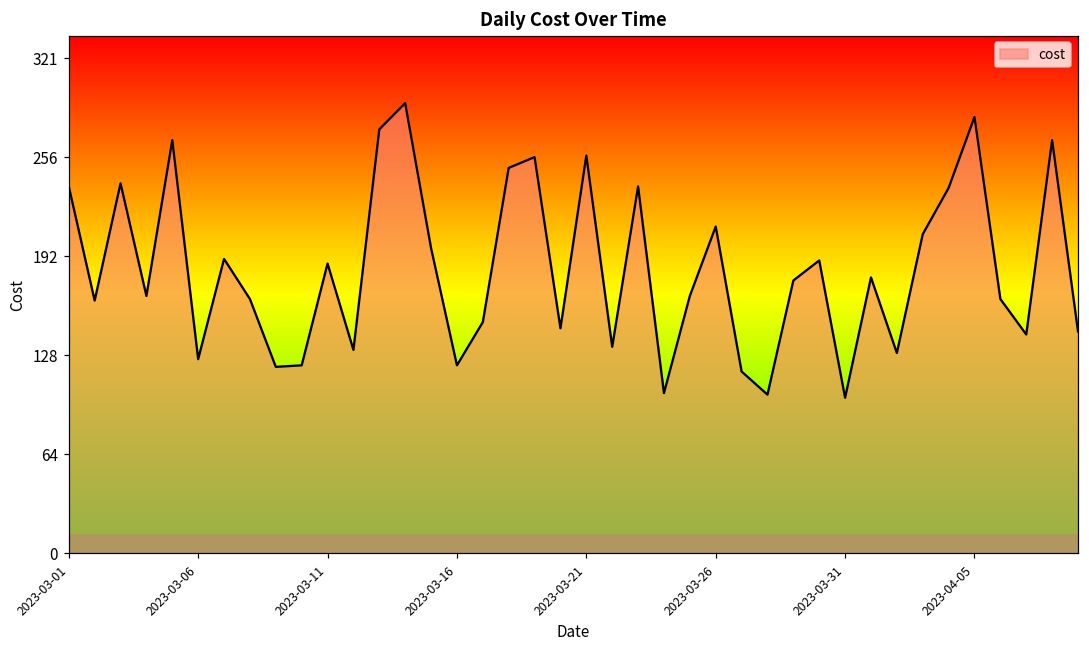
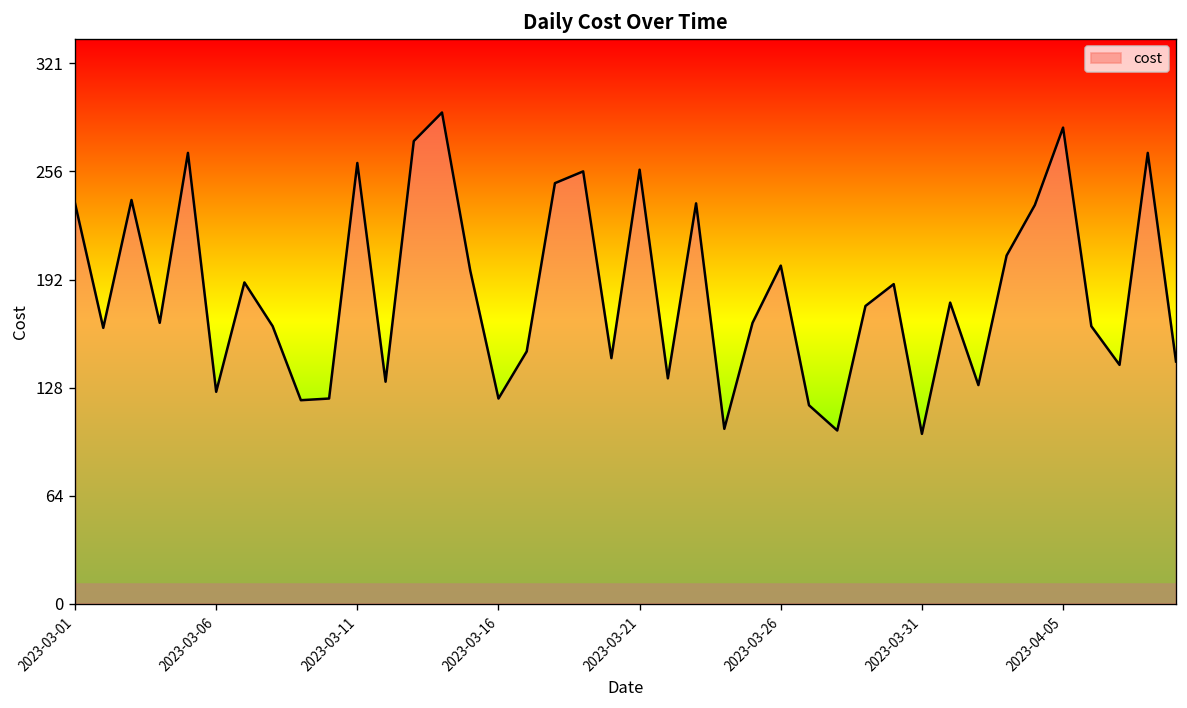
  {
    "2023-03-01": 238,
    "2023-03-06": 126,
-   "2023-03-11": 188,
+   "2023-03-11": 262,
    "2023-03-16": 122,
    "2023-03-21": 258,
-   "2023-03-26": 212,
+   "2023-03-26": 201,
    "2023-03-31": 101,
    "2023-04-05": 283
  }
